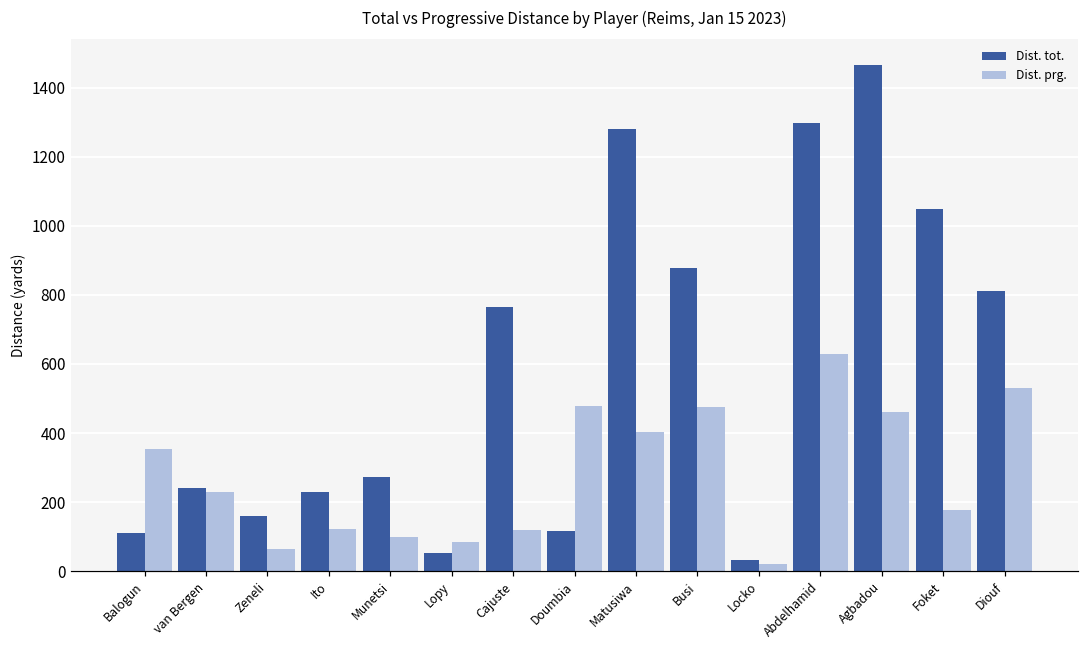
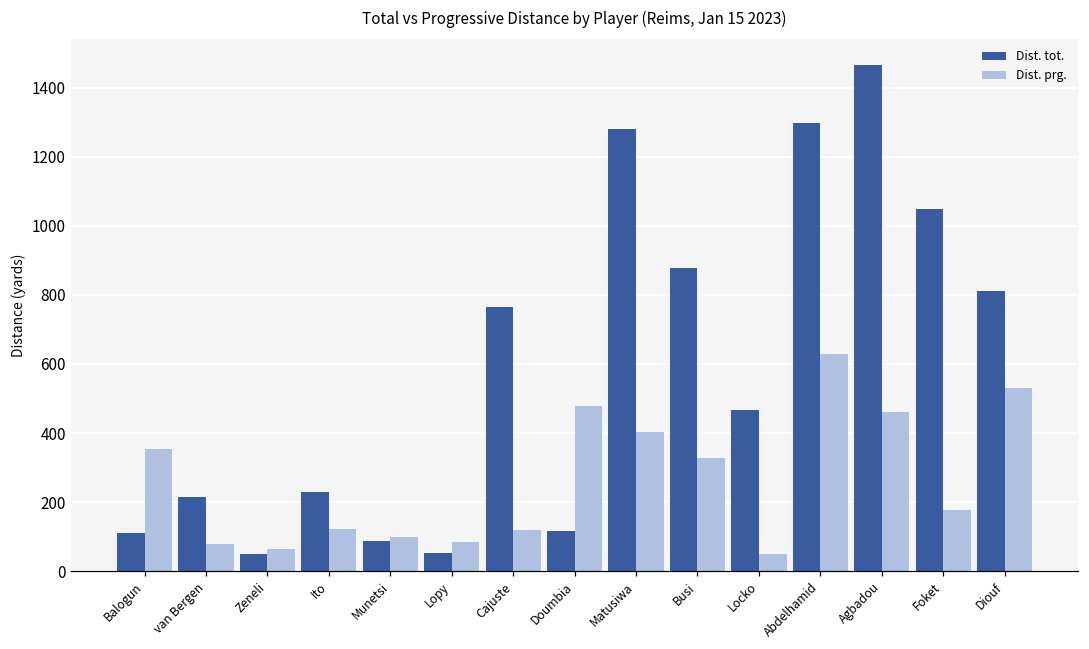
  {
    "Dist. tot.": {
      "Balogun": 110,
-     "van Bergen": 240,
-     "Zeneli": 160,
+     "van Bergen": 210,
+     "Zeneli": 50,
      "Ito": 230,
-     "Munetsi": 270,
+     "Munetsi": 90,
      "Lopy": 50,
      "Cajuste": 770,
      "Doumbia": 120,
      "Matusiwa": 1280,
      "Busi": 880,
-     "Locko": 30,
+     "Locko": 470,
      "Abdelhamid": 1300,
      "Agbadou": 1470,
      "Foket": 1050,
      "Diouf": 810
    },
    "Dist. prg.": {
      "Balogun": 350,
-     "van Bergen": 230,
+     "van Bergen": 80,
      "Zeneli": 60,
      "Ito": 120,
      "Munetsi": 100,
      "Lopy": 80,
      "Cajuste": 120,
      "Doumbia": 480,
      "Matusiwa": 400,
-     "Busi": 480,
-     "Locko": 20,
+     "Busi": 330,
+     "Locko": 50,
      "Abdelhamid": 630,
      "Agbadou": 460,
      "Foket": 180,
      "Diouf": 530
    }
  }
